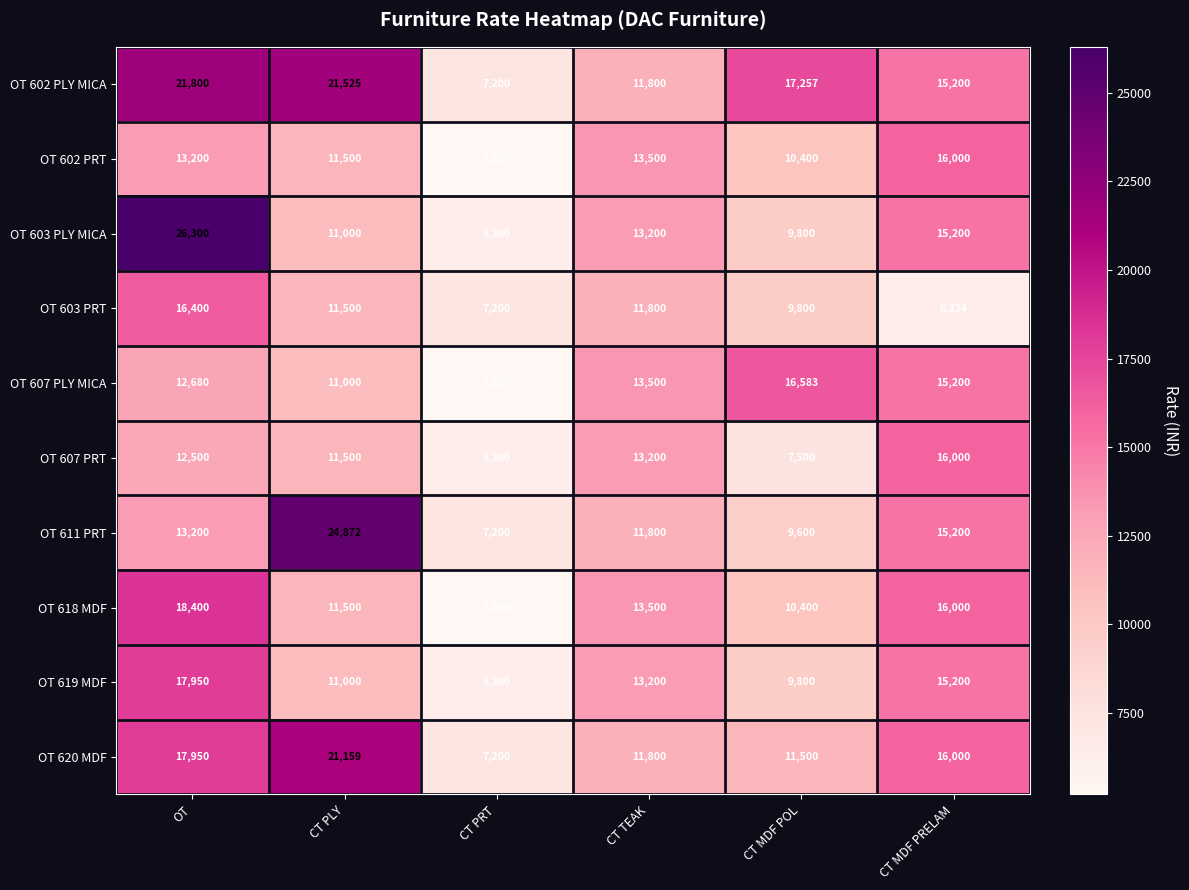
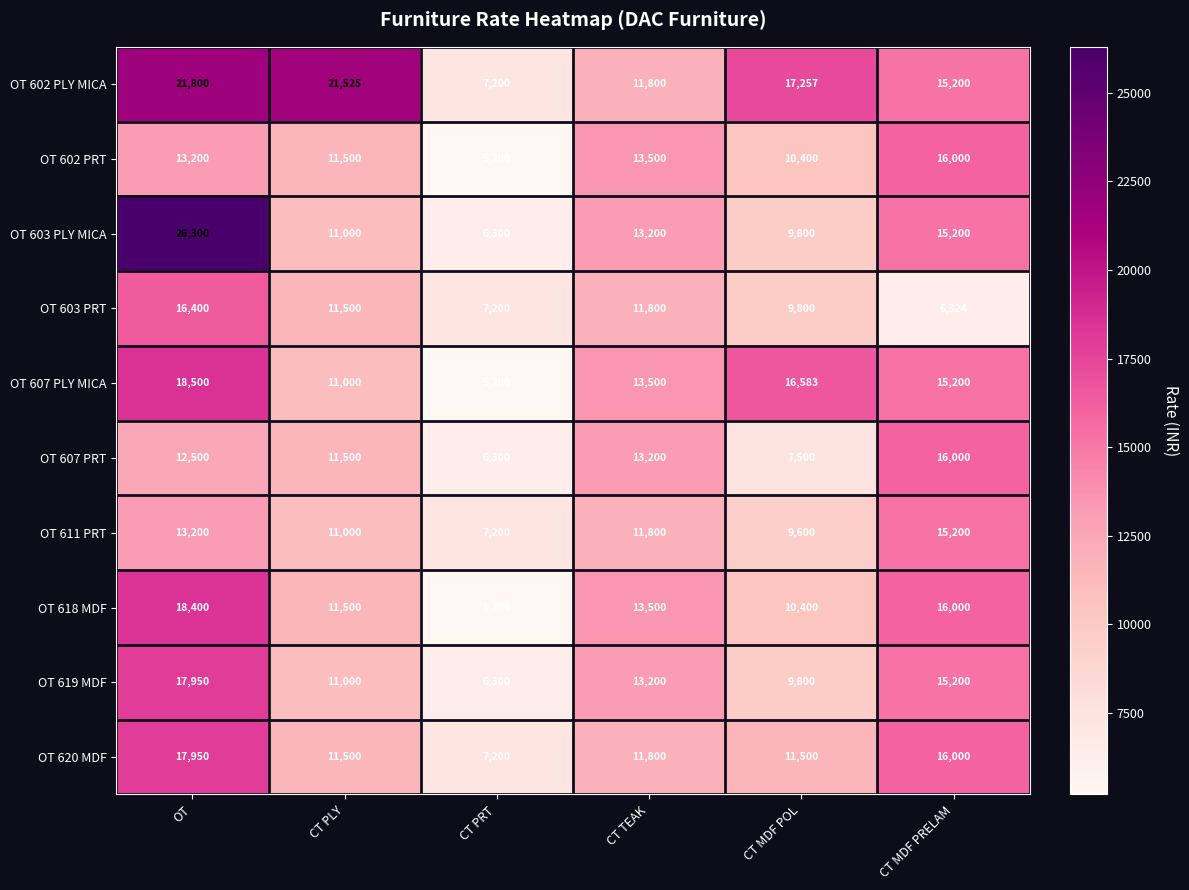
  {
    "OT 602 PLY MICA": {
      "OT": "21,800",
      "CT PLY": "21,525",
      "CT TEAK": "11,800",
      "CT MDF POL": "17,257",
      "CT MDF PRELAM": "15,200"
    },
    "OT 602 PRT": {
      "OT": "13,200",
      "CT PLY": "11,500",
      "CT TEAK": "13,500",
      "CT MDF POL": "10,400",
      "CT MDF PRELAM": "16,000"
    },
    "OT 603 PLY MICA": {
      "OT": "26,300",
      "CT PLY": "11,000",
      "CT TEAK": "13,200",
      "CT MDF POL": "9,800",
      "CT MDF PRELAM": "15,200"
    },
    "OT 603 PRT": {
      "OT": "16,400",
      "CT PLY": "11,500",
      "CT TEAK": "11,800",
      "CT MDF POL": "9,800"
    },
    "OT 607 PLY MICA": {
-     "OT": "12,680",
+     "OT": "18,500",
      "CT PLY": "11,000",
      "CT TEAK": "13,500",
      "CT MDF POL": "16,583",
      "CT MDF PRELAM": "15,200"
    },
    "OT 607 PRT": {
      "OT": "12,500",
      "CT PLY": "11,500",
      "CT TEAK": "13,200",
      "CT MDF PRELAM": "16,000"
    },
    "OT 611 PRT": {
      "OT": "13,200",
-     "CT PLY": "24,872",
+     "CT PLY": "11,000",
      "CT TEAK": "11,800",
      "CT MDF POL": "9,600",
      "CT MDF PRELAM": "15,200"
    },
    "OT 618 MDF": {
      "OT": "18,400",
      "CT PLY": "11,500",
      "CT TEAK": "13,500",
      "CT MDF POL": "10,400",
      "CT MDF PRELAM": "16,000"
    },
    "OT 619 MDF": {
      "OT": "17,950",
      "CT PLY": "11,000",
      "CT TEAK": "13,200",
      "CT MDF POL": "9,800",
      "CT MDF PRELAM": "15,200"
    },
    "OT 620 MDF": {
      "OT": "17,950",
-     "CT PLY": "21,159",
+     "CT PLY": "11,500",
      "CT TEAK": "11,800",
      "CT MDF POL": "11,500",
      "CT MDF PRELAM": "16,000"
    }
  }
